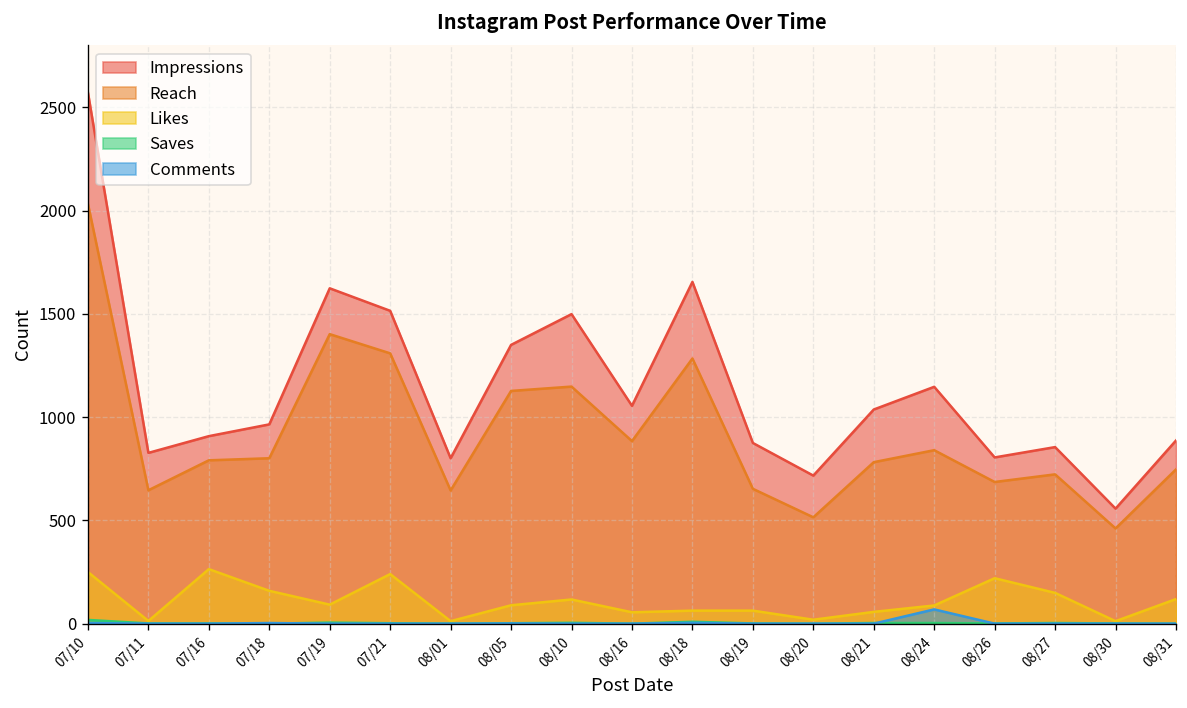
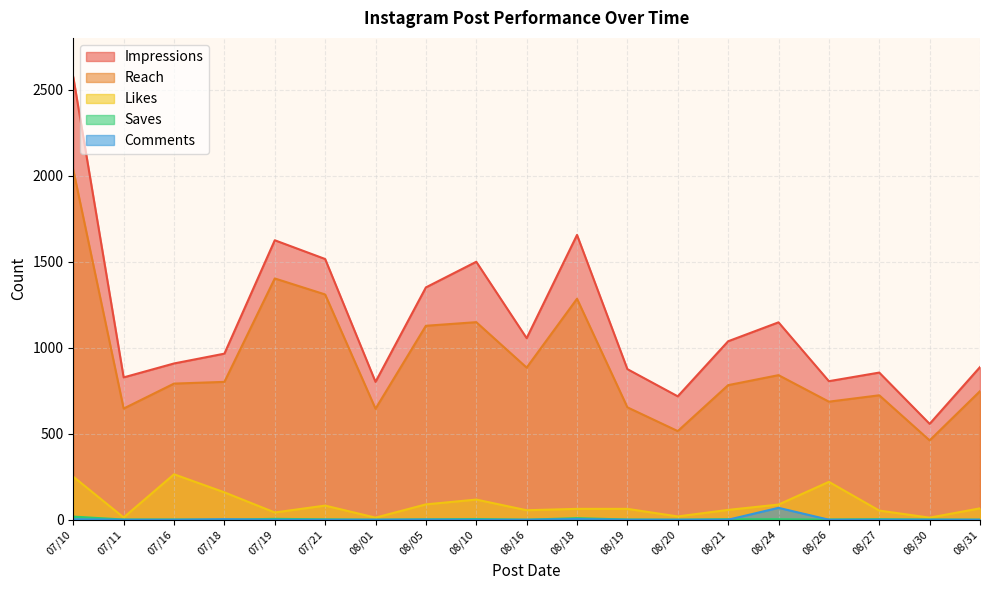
  {
    "Likes": {
      "07/10": 250,
      "07/16": 260,
      "07/18": 160,
-     "07/19": 90,
-     "07/21": 240,
+     "07/19": 40,
+     "07/21": 80,
      "08/05": 90,
      "08/10": 120,
      "08/16": 60,
      "08/18": 60,
      "08/19": 60,
      "08/20": 20,
      "08/21": 60,
      "08/24": 90,
      "08/26": 220,
-     "08/27": 150,
-     "08/31": 120
+     "08/27": 50,
+     "08/31": 70
    },
    "Saves": {
      "07/10": 20,
      "08/24": 0
    },
    "Comments": {
      "07/10": 0,
      "08/24": 70
    }
  }
